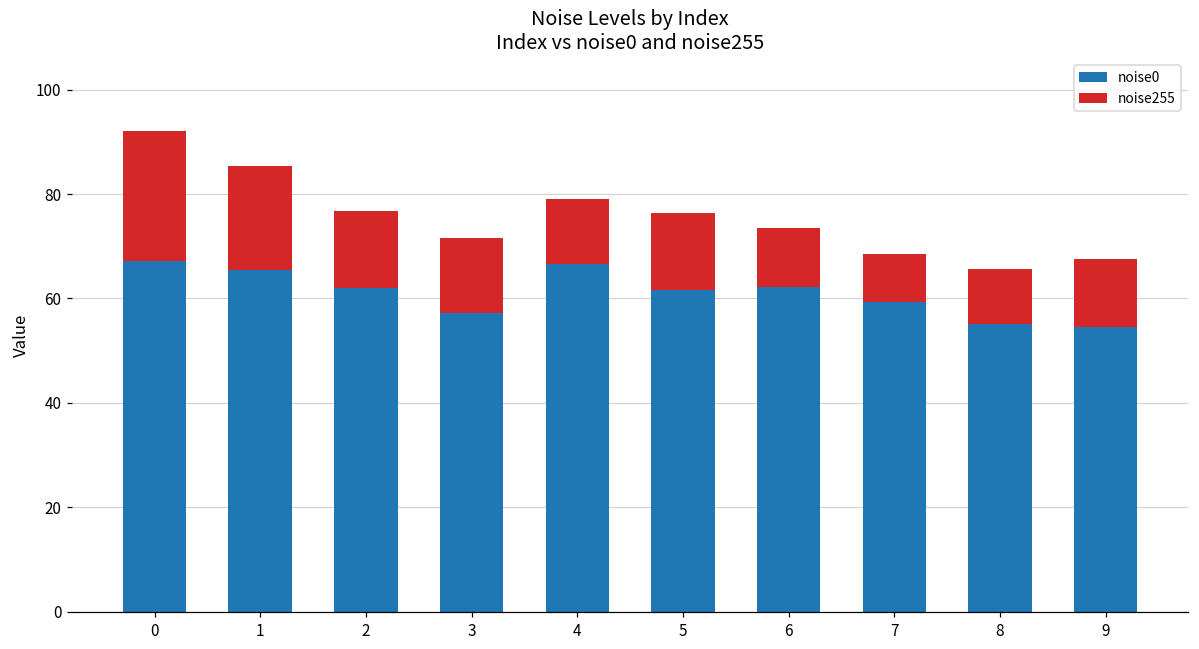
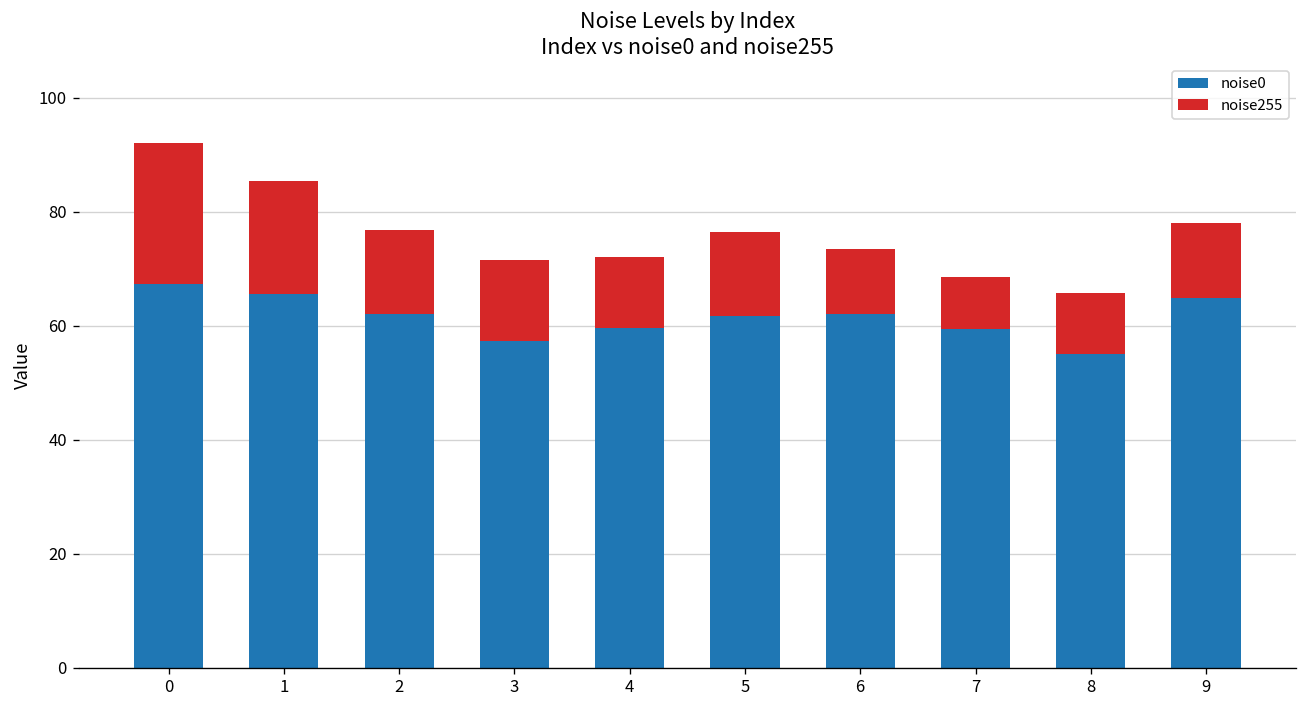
  {
    "noise0": {
      "0": 67,
      "1": 65,
      "2": 62,
      "3": 57,
-     "4": 67,
+     "4": 60,
      "5": 62,
      "6": 62,
      "7": 59,
      "8": 55,
-     "9": 54
+     "9": 65
    },
    "noise255": {
      "0": 25,
      "1": 20,
      "2": 15,
      "3": 14,
      "4": 12,
      "5": 15,
      "6": 11,
      "7": 9,
      "8": 11,
      "9": 13
    }
  }
